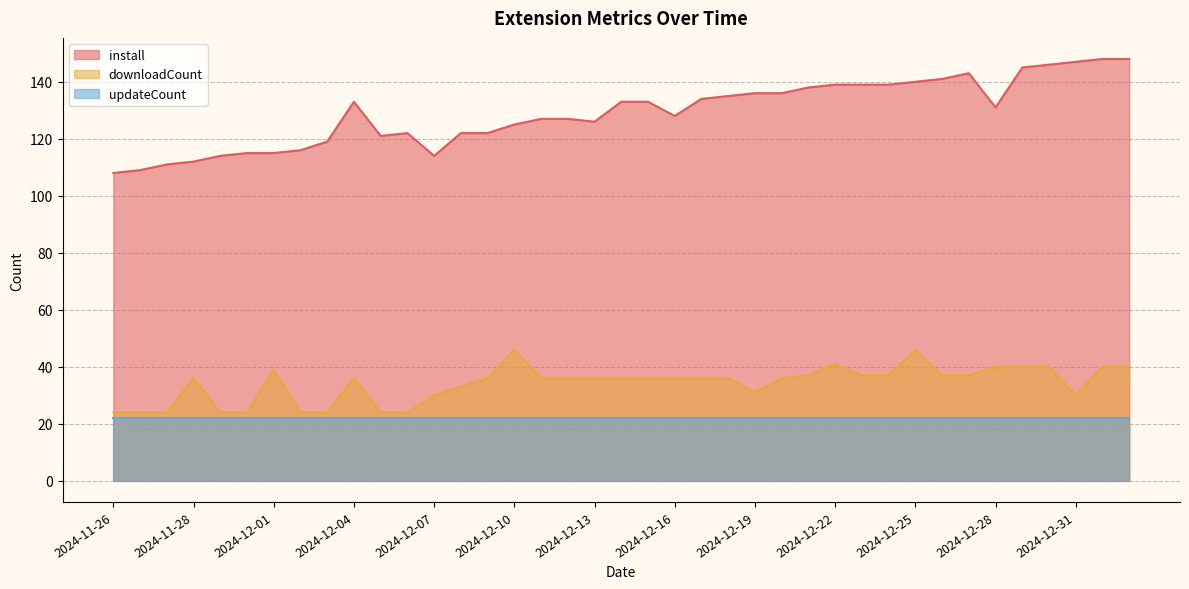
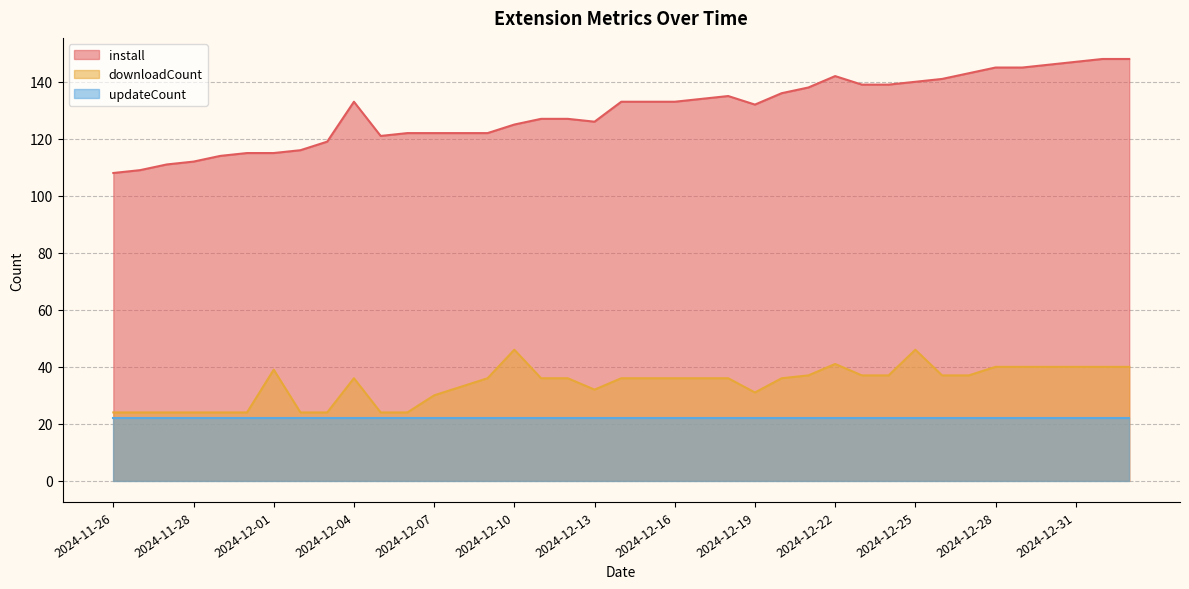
  {
    "install": {
      "2024-11-28": 112,
      "2024-12-01": 115,
      "2024-12-04": 133,
-     "2024-12-07": 114,
+     "2024-12-07": 122,
      "2024-12-10": 125,
      "2024-12-13": 126,
-     "2024-12-16": 128,
-     "2024-12-19": 136,
-     "2024-12-22": 139,
+     "2024-12-16": 133,
+     "2024-12-19": 132,
+     "2024-12-22": 142,
      "2024-12-25": 140,
-     "2024-12-28": 131,
+     "2024-12-28": 145,
      "2024-12-31": 147
    },
    "downloadCount": {
-     "2024-11-28": 36,
+     "2024-11-28": 24,
      "2024-12-01": 39,
      "2024-12-04": 36,
      "2024-12-07": 30,
      "2024-12-10": 46,
-     "2024-12-13": 36,
+     "2024-12-13": 32,
      "2024-12-16": 36,
      "2024-12-19": 31,
      "2024-12-22": 41,
      "2024-12-25": 46,
      "2024-12-28": 40,
-     "2024-12-31": 30
+     "2024-12-31": 40
    },
    "updateCount": {
      "2024-11-28": 22,
      "2024-12-01": 22,
      "2024-12-04": 22,
      "2024-12-07": 22,
      "2024-12-10": 22,
      "2024-12-13": 22,
      "2024-12-16": 22,
      "2024-12-19": 22,
      "2024-12-22": 22,
      "2024-12-25": 22,
      "2024-12-28": 22,
      "2024-12-31": 22
    }
  }
